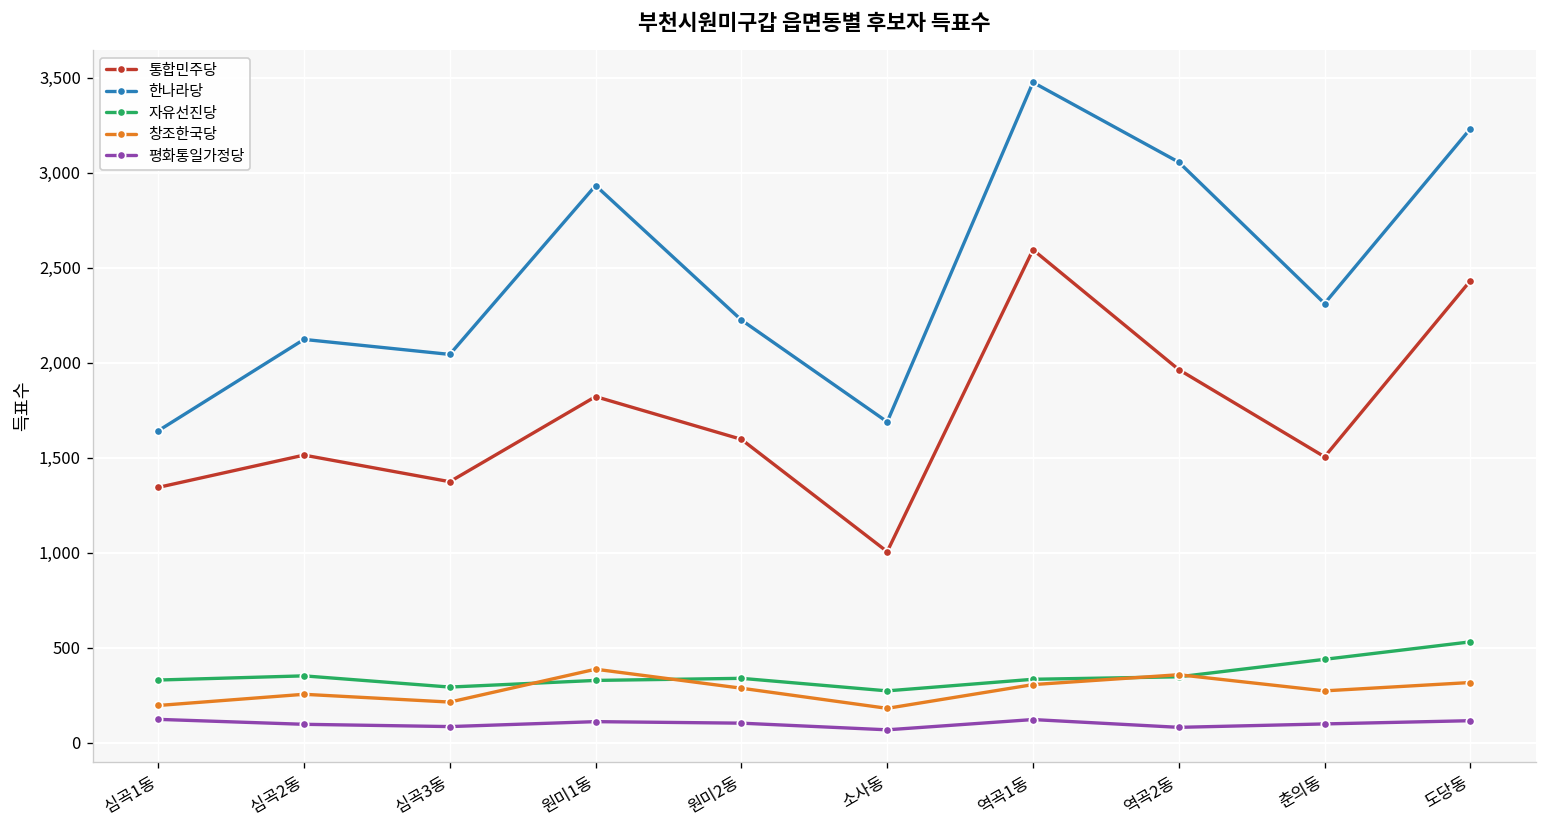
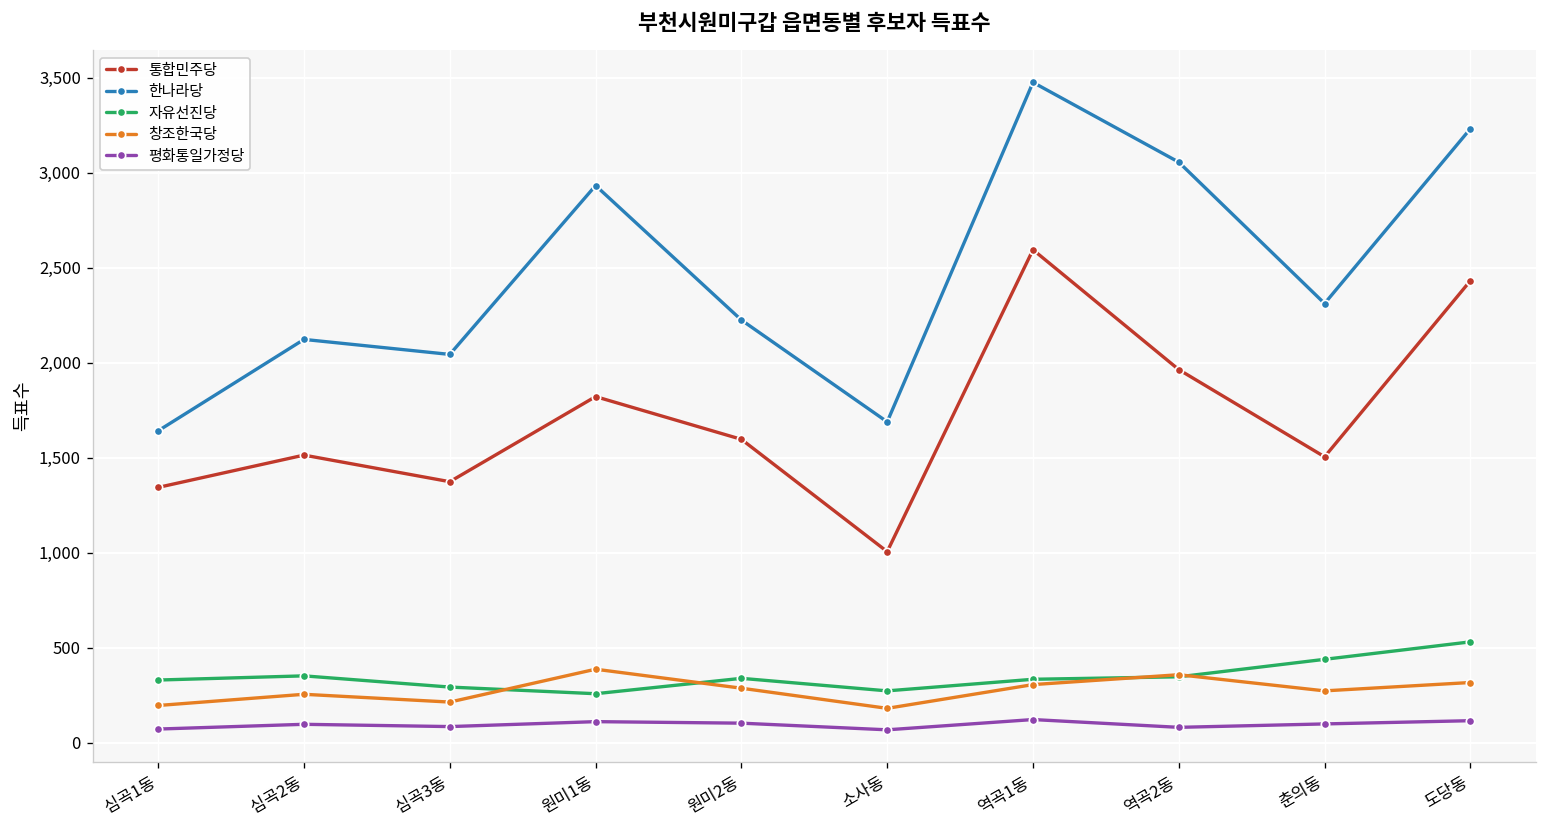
  {
    "통합민주당": {
      "심곡1동": "1,340",
      "심곡2동": "1,510",
      "심곡3동": "1,370",
      "원미1동": "1,820",
      "원미2동": "1,600",
      "소사동": "1,010",
      "역곡1동": "2,590",
      "역곡2동": "1,960",
      "춘의동": "1,500",
      "도당동": "2,430"
    },
    "한나라당": {
      "심곡1동": "1,640",
      "심곡2동": "2,120",
      "심곡3동": "2,040",
      "원미1동": "2,930",
      "원미2동": "2,220",
      "소사동": "1,690",
      "역곡1동": "3,480",
      "역곡2동": "3,060",
      "춘의동": "2,310",
      "도당동": "3,230"
    },
    "자유선진당": {
      "심곡1동": "330",
      "심곡2동": "350",
      "심곡3동": "290",
-     "원미1동": "330",
+     "원미1동": "260",
      "원미2동": "340",
      "소사동": "270",
      "역곡1동": "330",
      "춘의동": "440",
      "도당동": "530"
    },
    "창조한국당": {
      "심곡1동": "200",
      "심곡2동": "250",
      "심곡3동": "210",
      "원미1동": "390",
      "원미2동": "290",
      "소사동": "180",
      "역곡1동": "310",
      "춘의동": "270",
      "도당동": "320"
    },
    "평화통일가정당": {
-     "심곡1동": "120",
+     "심곡1동": "70",
      "심곡2동": "100",
      "심곡3동": "80",
      "원미1동": "110",
      "원미2동": "100",
      "소사동": "70",
      "역곡1동": "120",
      "역곡2동": "80",
      "춘의동": "100",
      "도당동": "120"
    }
  }
